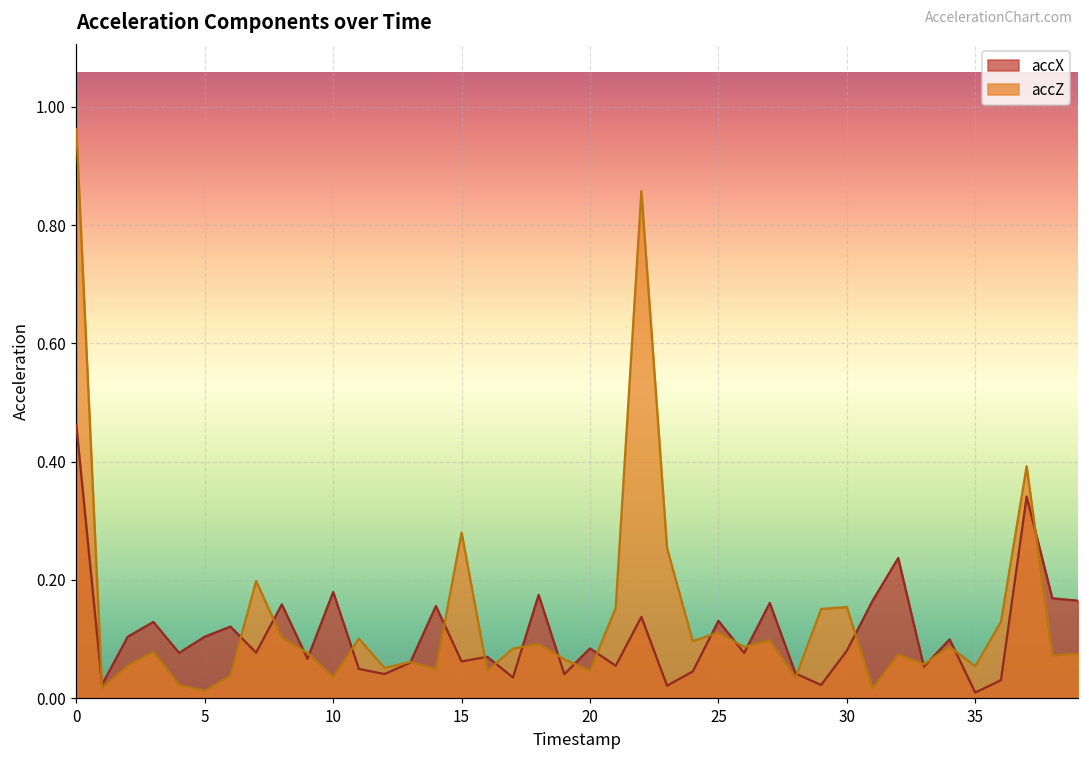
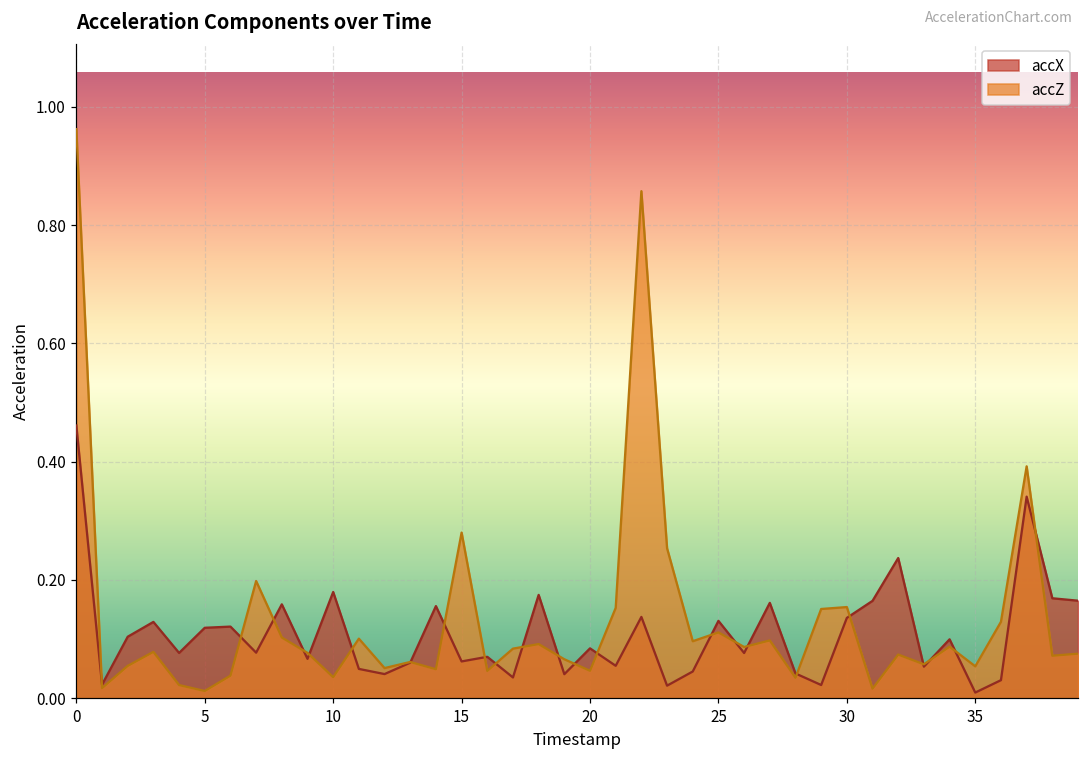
  {
    "accX": {
      "0": 0.46,
-     "5": 0.10,
+     "5": 0.12,
      "10": 0.18,
      "15": 0.06,
      "20": 0.08,
      "25": 0.13,
-     "30": 0.08,
+     "30": 0.14,
      "35": 0.01
    },
    "accZ": {
      "0": 0.96,
      "5": 0.01,
      "10": 0.04,
      "15": 0.28,
      "20": 0.05,
      "25": 0.11,
      "30": 0.15,
      "35": 0.05
    }
  }
